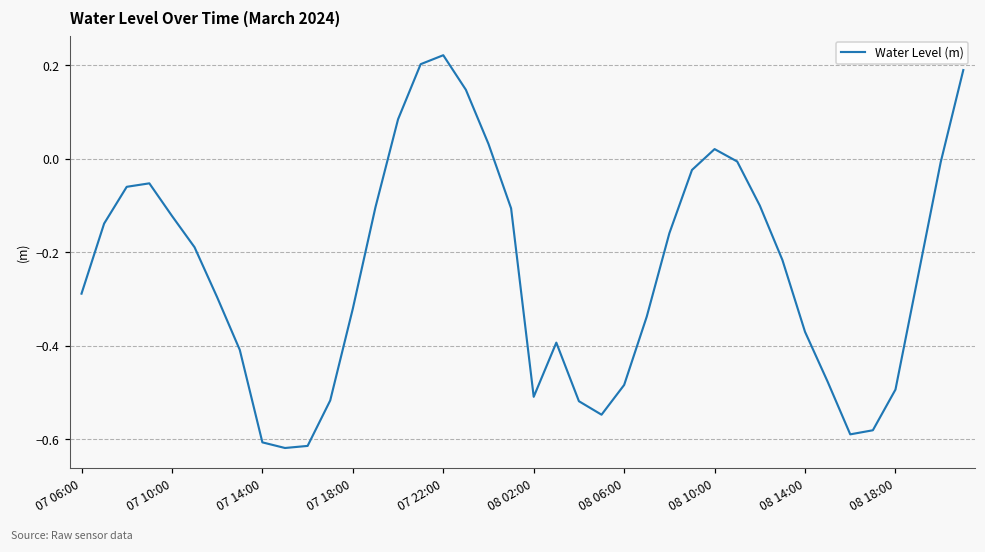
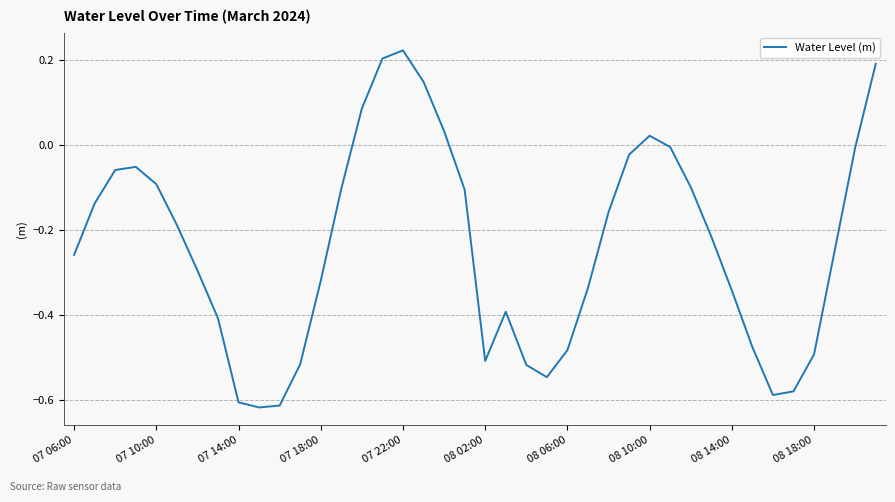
  {
-   "07 06:00": -0.29,
-   "07 10:00": -0.12,
+   "07 06:00": -0.26,
+   "07 10:00": -0.09,
    "07 14:00": -0.61,
    "07 18:00": -0.32,
    "07 22:00": 0.22,
    "08 02:00": -0.51,
    "08 06:00": -0.48,
    "08 10:00": 0.02,
-   "08 14:00": -0.37,
+   "08 14:00": -0.34,
    "08 18:00": -0.49
  }
